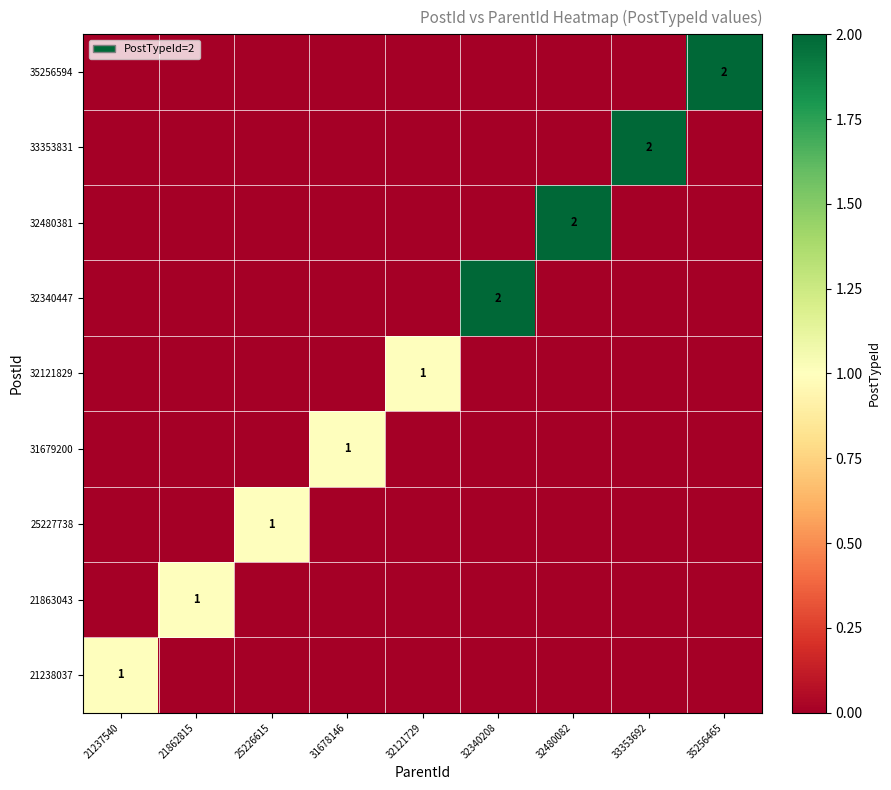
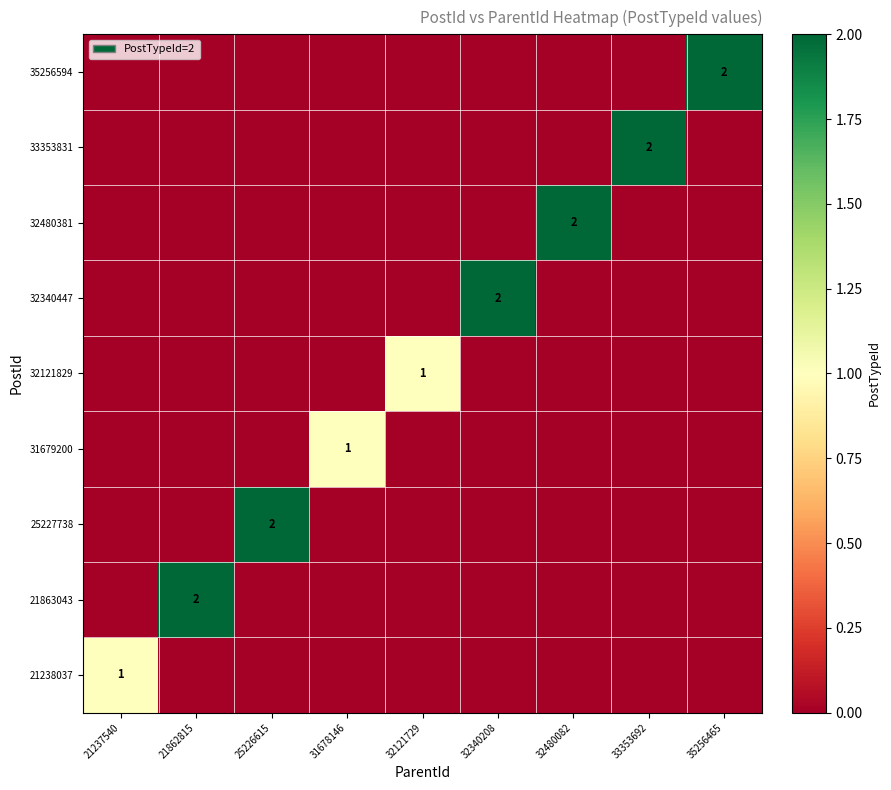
  {
    "35256594": {
      "35256465": 2
    },
    "33353831": {
      "33353692": 2
    },
    "32480381": {
      "32480082": 2
    },
    "32340447": {
      "32340208": 2
    },
    "32121829": {
      "32121729": 1
    },
    "31679200": {
      "31678146": 1
    },
    "25227738": {
-     "25226615": 1
+     "25226615": 2
    },
    "21863043": {
-     "21862815": 1
+     "21862815": 2
    },
    "21238037": {
      "21237540": 1
    }
  }
